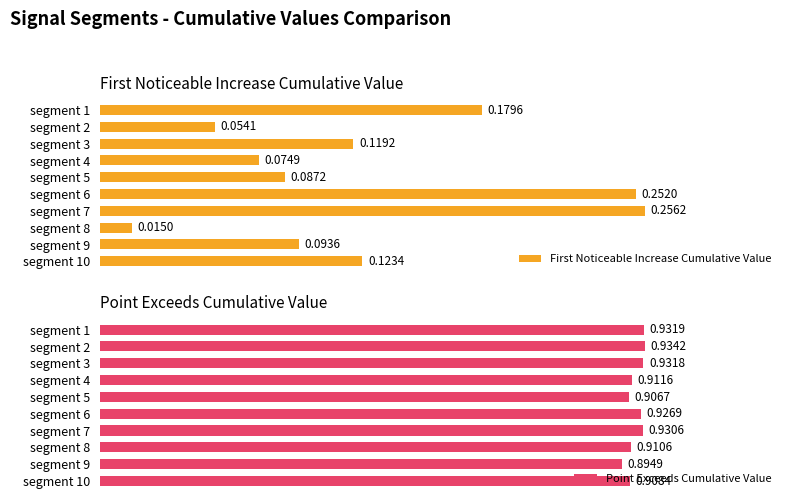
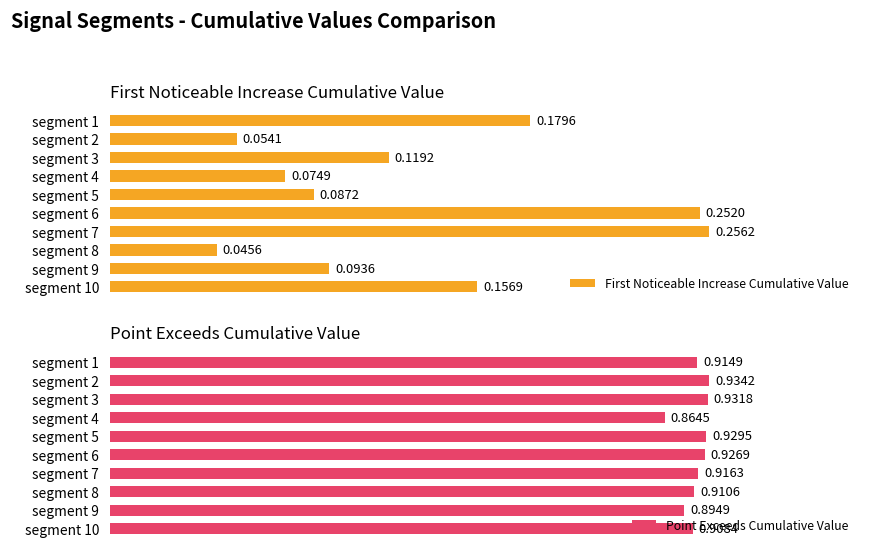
  {
    "First Noticeable Increase Cumulative Value": {
      "segment 1": 0.1796,
      "segment 2": 0.0541,
      "segment 3": 0.1192,
      "segment 4": 0.0749,
      "segment 5": 0.0872,
      "segment 6": 0.2520,
      "segment 7": 0.2562,
-     "segment 8": 0.0150,
+     "segment 8": 0.0456,
      "segment 9": 0.0936,
-     "segment 10": 0.1234
+     "segment 10": 0.1569
    },
    "Point Exceeds Cumulative Value": {
-     "segment 1": 0.9319,
+     "segment 1": 0.9149,
      "segment 2": 0.9342,
      "segment 3": 0.9318,
-     "segment 4": 0.9116,
-     "segment 5": 0.9067,
+     "segment 4": 0.8645,
+     "segment 5": 0.9295,
      "segment 6": 0.9269,
-     "segment 7": 0.9306,
+     "segment 7": 0.9163,
      "segment 8": 0.9106,
      "segment 9": 0.8949,
      "segment 10": 0.9084
    }
  }
